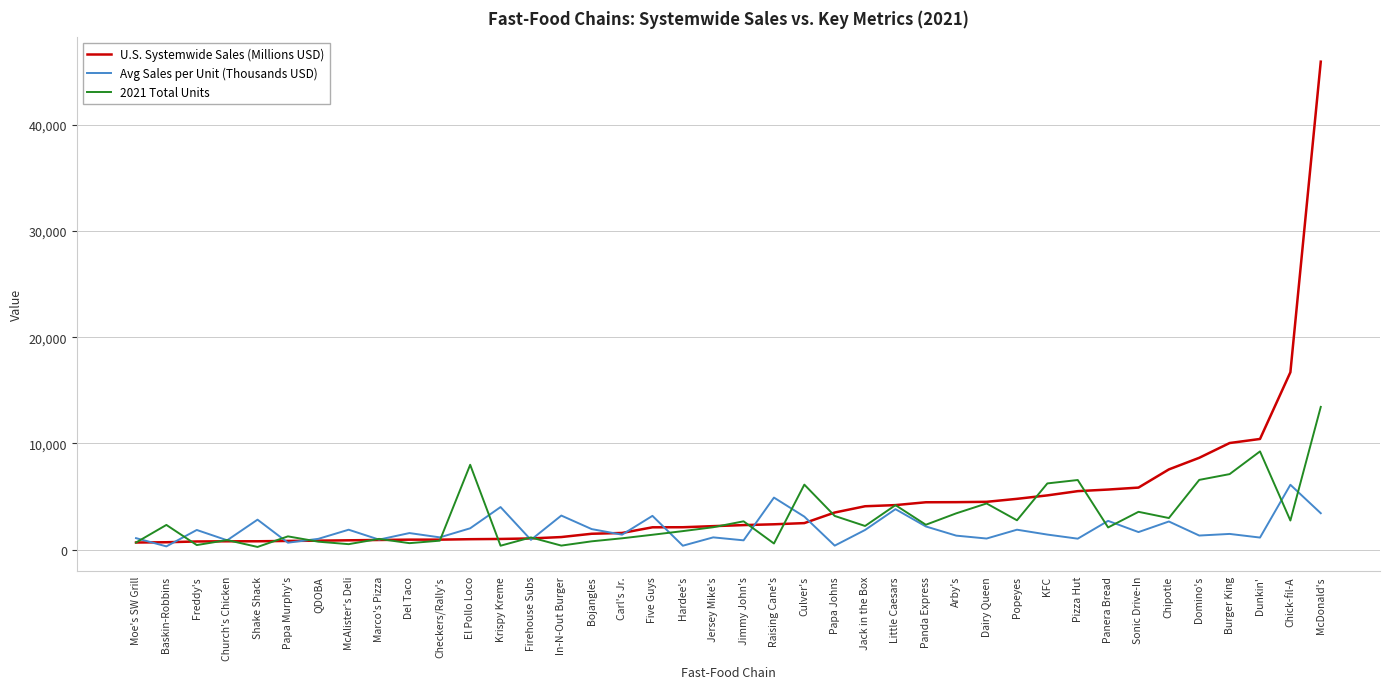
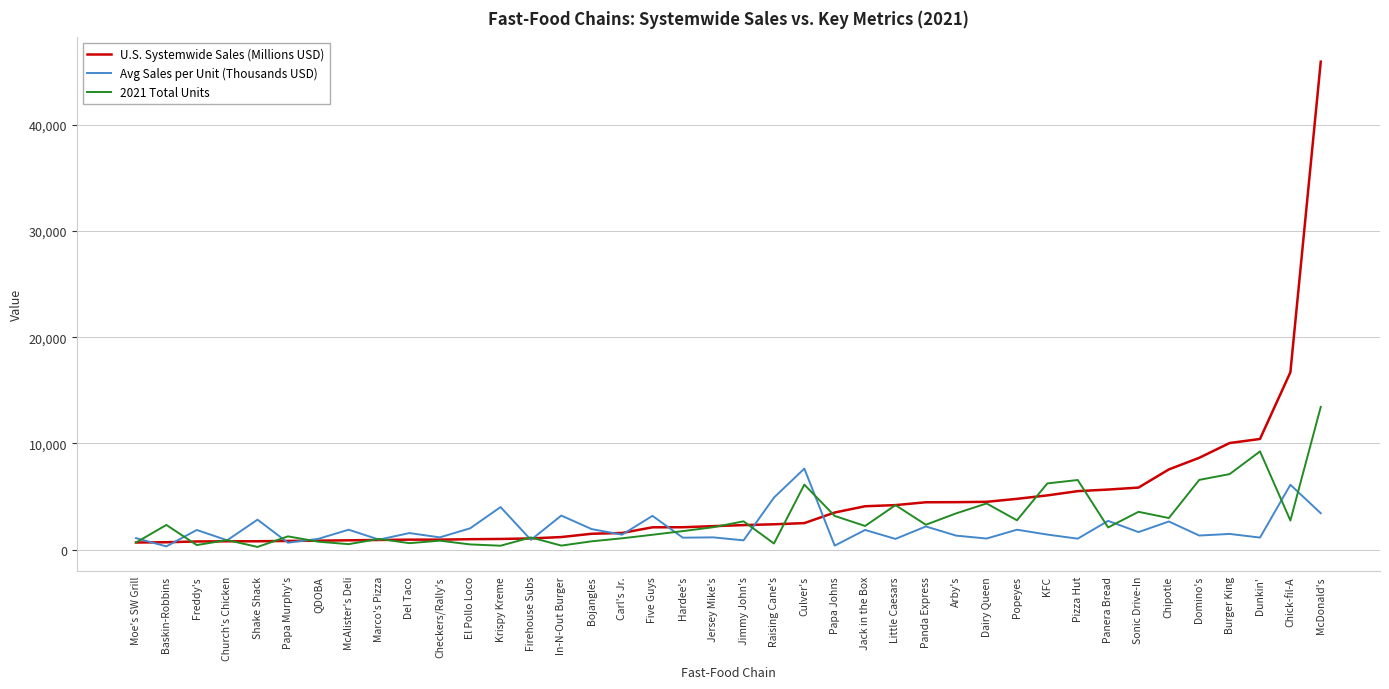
  {
    "U.S. Systemwide Sales (Millions USD)": {
      "Baskin-Robbins": "700",
      "Freddy's": "800",
      "Shake Shack": "800",
      "McAlister's Deli": "900",
      "Del Taco": "900",
      "El Pollo Loco": "1,000",
      "Krispy Kreme": "1,000",
      "In-N-Out Burger": "1,200",
      "Bojangles": "1,500",
      "Five Guys": "2,100",
      "Hardee's": "2,100",
      "Jimmy John's": "2,300",
      "Raising Cane's": "2,400",
      "Culver's": "2,500",
      "Papa Johns": "3,500",
      "Jack in the Box": "4,100",
      "Panda Express": "4,500",
      "Arby's": "4,500",
      "Popeyes": "4,800",
      "KFC": "5,100",
      "Pizza Hut": "5,500",
      "Panera Bread": "5,700",
      "Sonic Drive-In": "5,800",
      "Chipotle": "7,500",
      "Domino's": "8,600",
      "Burger King": "10,000",
      "Dunkin'": "10,400",
      "Chick-fil-A": "16,700",
      "McDonald's": "46,000"
    },
    "Avg Sales per Unit (Thousands USD)": {
      "Moe's SW Grill": "1,100",
      "Baskin-Robbins": "300",
      "Freddy's": "1,800",
      "Shake Shack": "2,800",
      "McAlister's Deli": "1,900",
      "Del Taco": "1,600",
      "El Pollo Loco": "2,000",
      "Krispy Kreme": "4,000",
      "In-N-Out Burger": "3,200",
      "Bojangles": "1,900",
      "Five Guys": "3,200",
-     "Hardee's": "400",
+     "Hardee's": "1,100",
      "Jersey Mike's": "1,100",
      "Jimmy John's": "900",
      "Raising Cane's": "4,900",
-     "Culver's": "3,100",
+     "Culver's": "7,600",
      "Papa Johns": "400",
      "Jack in the Box": "1,800",
-     "Little Caesars": "3,800",
+     "Little Caesars": "1,000",
      "Arby's": "1,300",
      "Dairy Queen": "1,000",
      "Popeyes": "1,900",
      "KFC": "1,400",
      "Pizza Hut": "1,000",
      "Panera Bread": "2,700",
      "Sonic Drive-In": "1,600",
      "Chipotle": "2,600",
      "Domino's": "1,300",
      "Burger King": "1,500",
      "Dunkin'": "1,100",
      "Chick-fil-A": "6,100",
      "McDonald's": "3,400"
    },
    "2021 Total Units": {
      "Baskin-Robbins": "2,300",
      "Freddy's": "400",
      "Shake Shack": "200",
      "Papa Murphy's": "1,200",
      "McAlister's Deli": "500",
      "Del Taco": "600",
-     "El Pollo Loco": "8,000",
+     "El Pollo Loco": "500",
      "Krispy Kreme": "400",
      "In-N-Out Burger": "400",
      "Bojangles": "800",
      "Carl's Jr.": "1,100",
      "Five Guys": "1,400",
      "Hardee's": "1,700",
      "Jimmy John's": "2,700",
      "Raising Cane's": "600",
      "Culver's": "6,100",
      "Papa Johns": "3,200",
      "Jack in the Box": "2,200",
      "Arby's": "3,400",
      "Popeyes": "2,800",
      "KFC": "6,200",
      "Pizza Hut": "6,500",
      "Panera Bread": "2,100",
      "Sonic Drive-In": "3,600",
      "Chipotle": "3,000",
      "Domino's": "6,600",
      "Burger King": "7,100",
      "Dunkin'": "9,200",
      "Chick-fil-A": "2,700",
      "McDonald's": "13,400"
    }
  }
